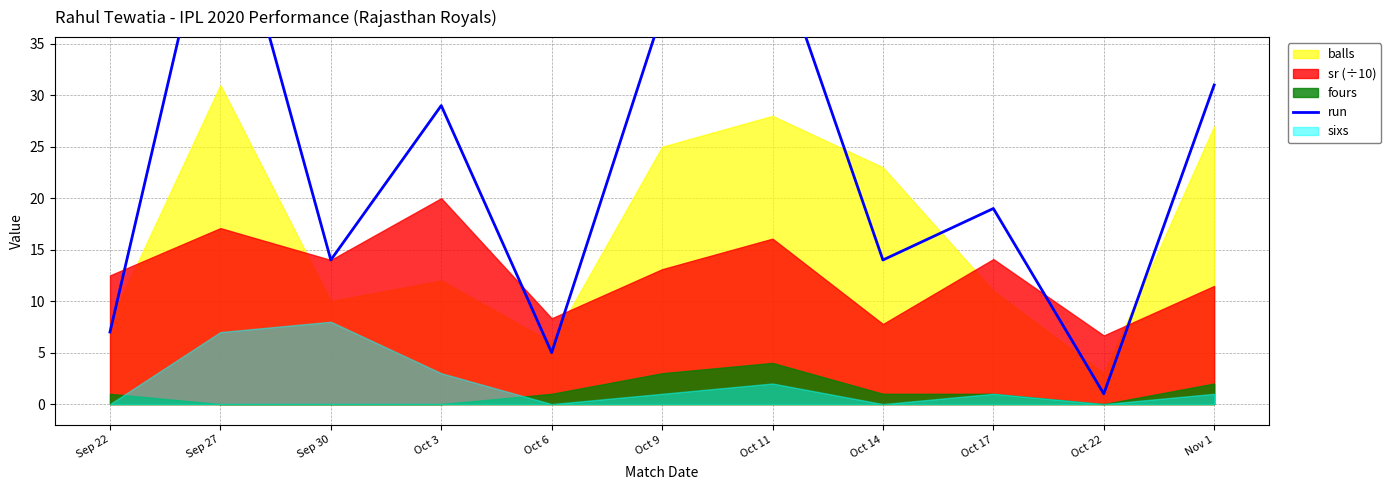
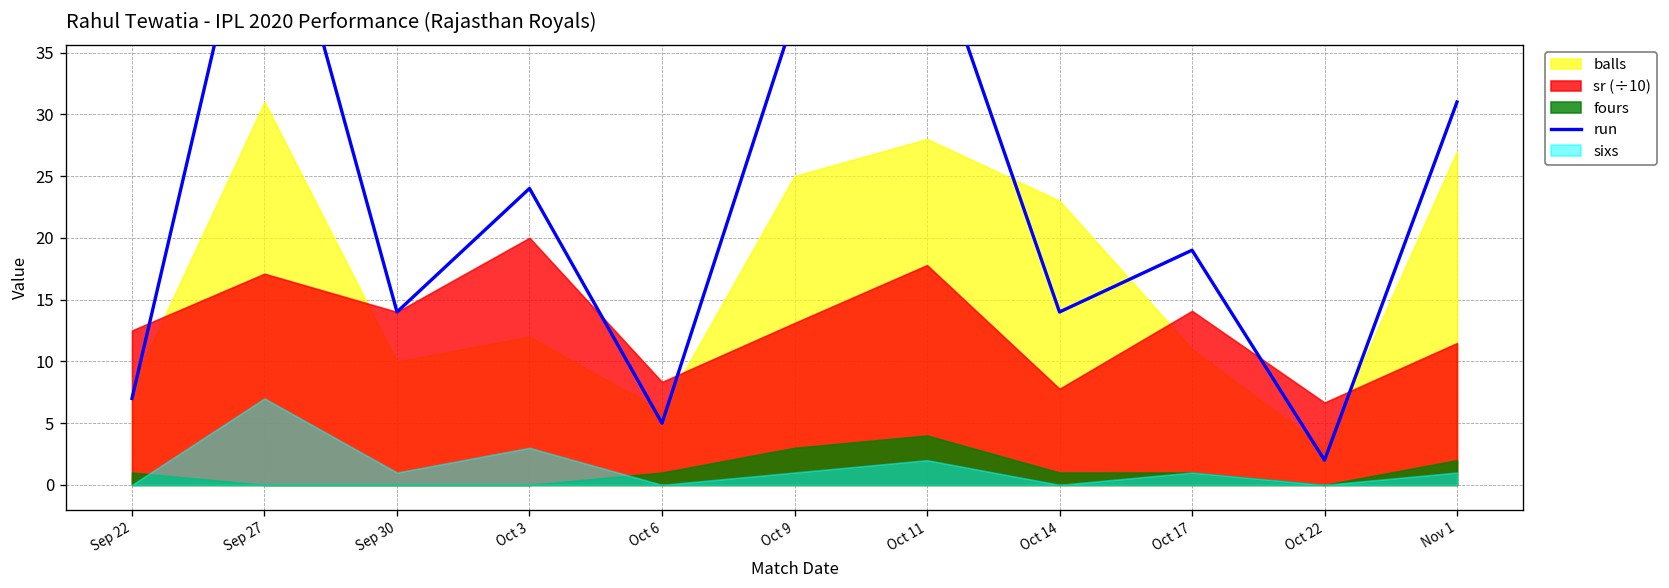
  {
    "run": {
      "Sep 22": 7,
-     "Oct 3": 29,
+     "Oct 3": 24,
      "Oct 6": 5,
      "Oct 14": 14,
      "Oct 17": 19,
-     "Oct 22": 1,
+     "Oct 22": 2,
      "Nov 1": 31
    },
    "balls": {
      "Sep 22": 8.0,
      "Sep 27": 31.0,
      "Sep 30": 10.0,
      "Oct 3": 12.0,
      "Oct 6": 6.0,
      "Oct 9": 25.0,
      "Oct 11": 28.0,
      "Oct 14": 23.0,
      "Oct 17": 11.0,
      "Oct 22": 3.0,
      "Nov 1": 27.0
    },
    "sr (÷10)": {
      "Sep 22": 12.5,
      "Sep 27": 17.1,
      "Oct 3": 20.0,
      "Oct 6": 8.3,
      "Oct 9": 13.1,
-     "Oct 11": 16.1,
+     "Oct 11": 17.8,
      "Oct 14": 7.8,
      "Oct 17": 14.1,
      "Oct 22": 6.7,
      "Nov 1": 11.5
    },
    "fours": {
      "Sep 22": 1.0,
      "Sep 27": 0.0,
      "Sep 30": 0.0,
      "Oct 3": 0.0,
      "Oct 6": 1.0,
      "Oct 9": 3.0,
      "Oct 11": 4.0,
      "Oct 14": 1.0,
      "Nov 1": 2.0
    },
    "sixs": {
      "Sep 22": 0,
      "Sep 27": 7,
-     "Sep 30": 8,
+     "Sep 30": 1,
      "Oct 3": 3,
      "Oct 6": 0,
      "Oct 9": 1,
      "Oct 11": 2,
      "Oct 14": 0,
      "Nov 1": 1
    }
  }
